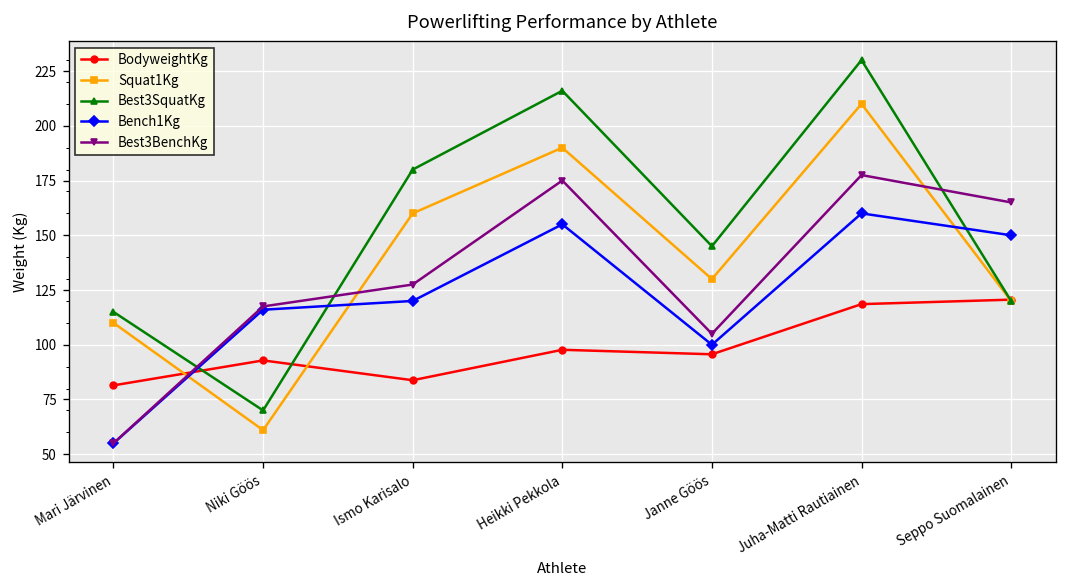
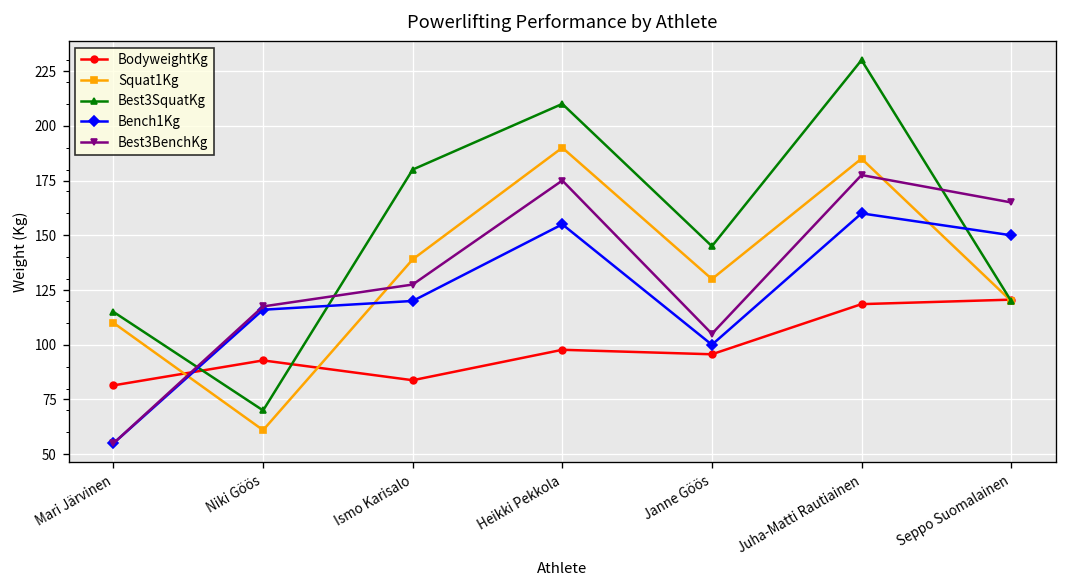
  {
    "BodyweightKg": {
      "Mari Järvinen": 81,
      "Niki Göös": 93,
      "Ismo Karisalo": 84,
      "Heikki Pekkola": 98,
      "Janne Göös": 96,
      "Juha-Matti Rautiainen": 119
    },
    "Squat1Kg": {
      "Mari Järvinen": 110,
      "Niki Göös": 61,
-     "Ismo Karisalo": 160,
+     "Ismo Karisalo": 139,
      "Heikki Pekkola": 190,
      "Janne Göös": 130,
-     "Juha-Matti Rautiainen": 210
+     "Juha-Matti Rautiainen": 185
    },
    "Best3SquatKg": {
      "Mari Järvinen": 115,
      "Niki Göös": 70,
      "Ismo Karisalo": 180,
-     "Heikki Pekkola": 216,
+     "Heikki Pekkola": 210,
      "Janne Göös": 145,
      "Juha-Matti Rautiainen": 230
    },
    "Bench1Kg": {
      "Niki Göös": 116,
      "Ismo Karisalo": 120,
      "Heikki Pekkola": 155,
      "Janne Göös": 100,
      "Juha-Matti Rautiainen": 160,
      "Seppo Suomalainen": 150
    },
    "Best3BenchKg": {
      "Niki Göös": 118,
      "Ismo Karisalo": 128,
      "Heikki Pekkola": 175,
      "Janne Göös": 105,
      "Juha-Matti Rautiainen": 178,
      "Seppo Suomalainen": 165
    }
  }
